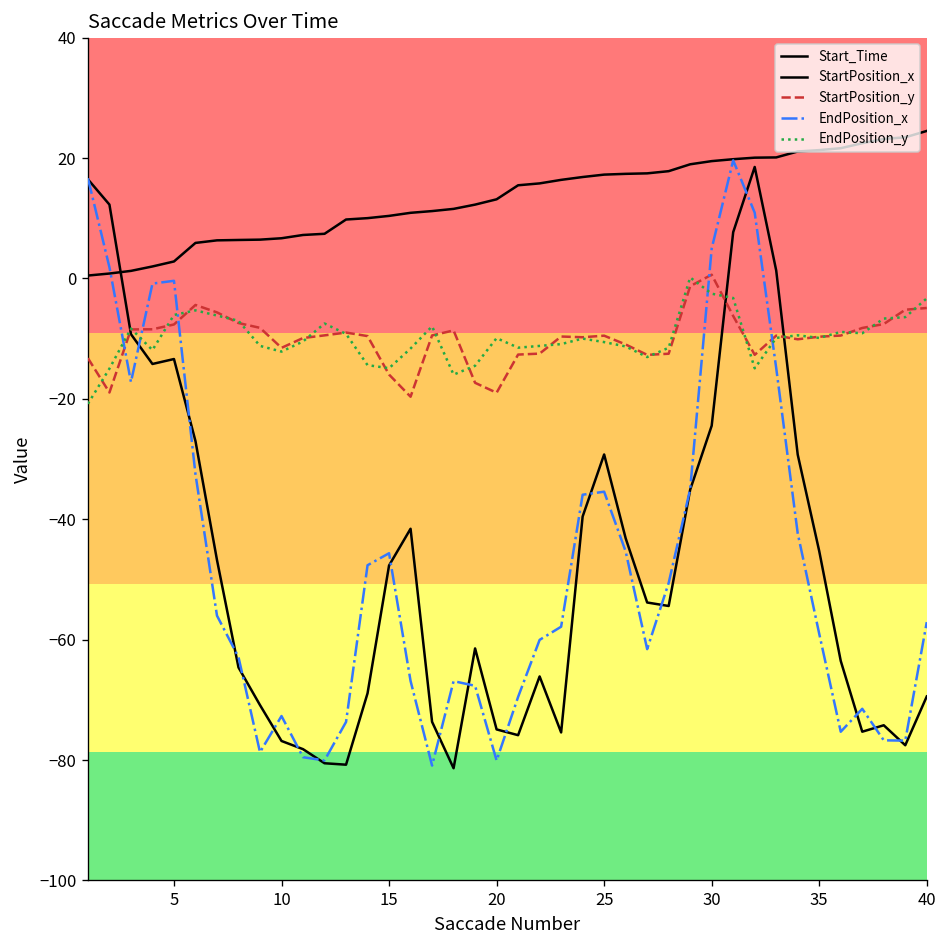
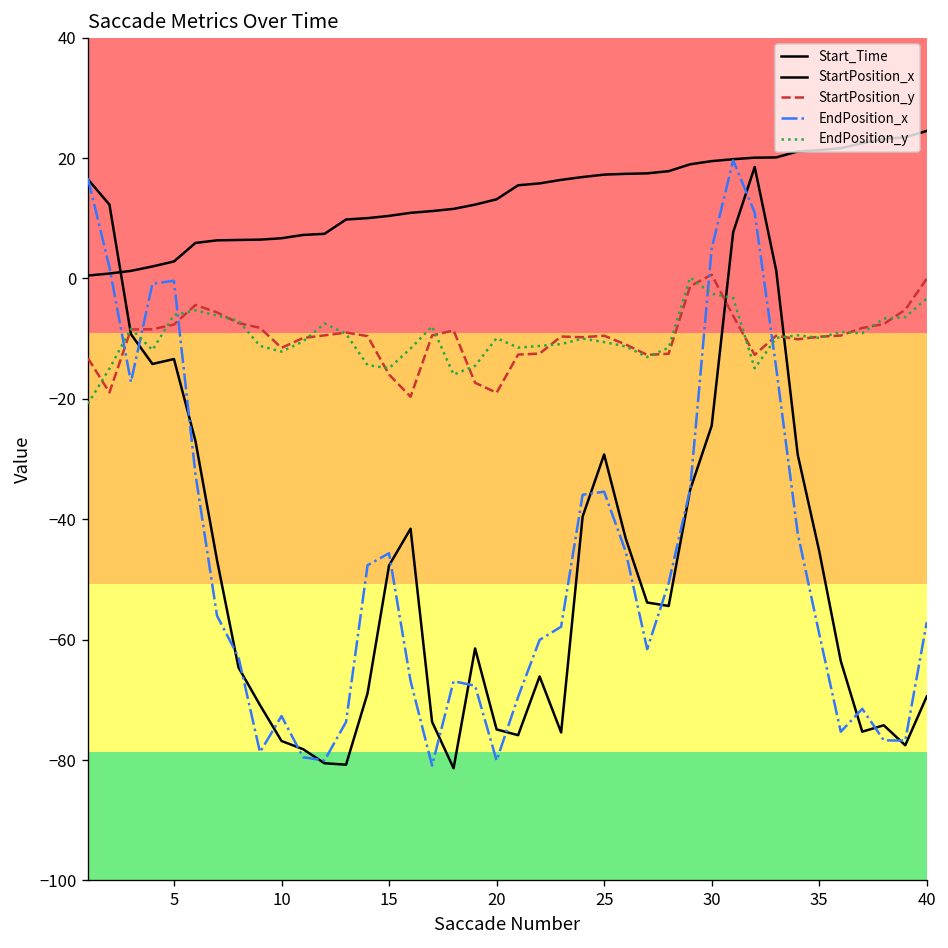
  {
    "StartPosition_y": {
      "5": -8,
      "10": -12,
      "15": -16,
      "20": -19,
      "25": -10,
      "30": 1,
-     "40": -5
+     "40": 0
    },
    "EndPosition_x": {
      "5": 0,
      "10": -73,
      "15": -46,
      "20": -80,
      "25": -35,
      "30": 5,
      "35": -59,
      "40": -57
    },
    "EndPosition_y": {
      "5": -6,
      "10": -12,
      "15": -15,
      "20": -10,
      "25": -11,
      "30": -3,
      "40": -3
    }
  }
